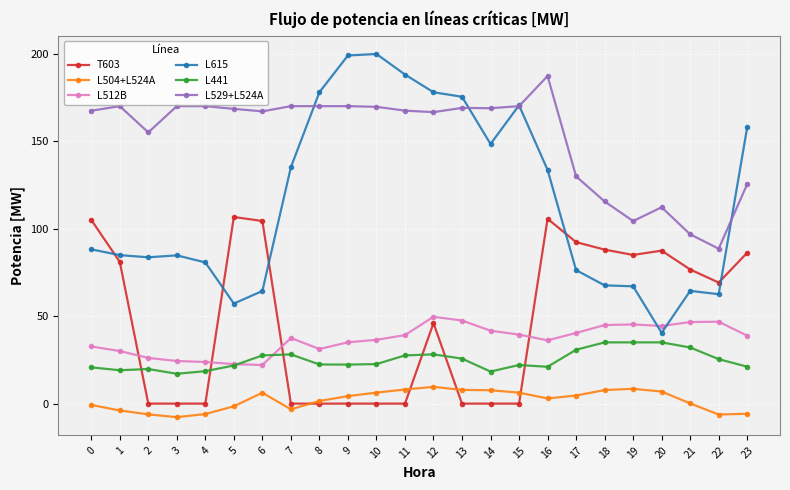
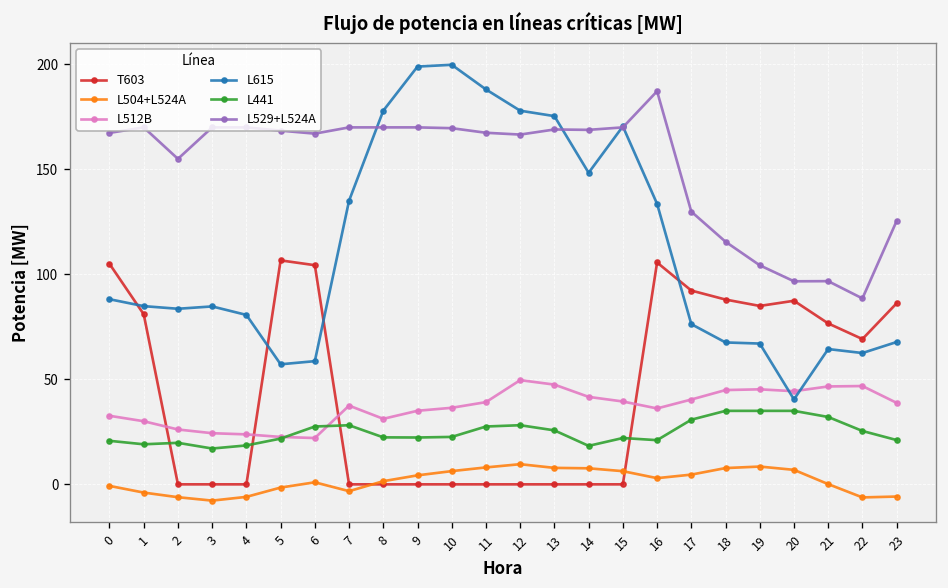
  {
    "T603": {
      "0": 105,
      "1": 81,
      "2": 0,
      "3": 0,
      "4": 0,
      "5": 107,
      "6": 104,
      "7": 0,
      "8": 0,
      "9": 0,
      "10": 0,
      "11": 0,
-     "12": 46,
+     "12": 0,
      "13": 0,
      "14": 0,
      "15": 0,
      "16": 106,
      "17": 92,
      "18": 88,
      "19": 85,
      "20": 87,
      "21": 77,
      "22": 69,
      "23": 86
    },
    "L504+L524A": {
      "0": -1,
      "1": -4,
      "2": -6,
      "3": -8,
      "4": -6,
      "5": -2,
-     "6": 6,
+     "6": 1,
      "7": -3,
      "8": 2,
      "9": 4,
      "10": 6,
      "11": 8,
      "12": 10,
      "13": 8,
      "14": 8,
      "15": 6,
      "16": 3,
      "17": 5,
      "18": 8,
      "19": 8,
      "20": 7,
      "21": 0,
      "22": -6,
      "23": -6
    },
    "L512B": {
      "0": 33,
      "1": 30,
      "2": 26,
      "3": 24,
      "4": 24,
      "6": 22,
      "7": 37,
      "8": 31,
      "9": 35,
      "10": 36,
      "11": 39,
      "12": 50,
      "13": 47,
      "14": 42,
      "15": 39,
      "16": 36,
      "17": 40,
      "18": 45,
      "19": 45,
      "20": 44,
      "21": 47,
      "22": 47,
      "23": 39
    },
    "L615": {
      "0": 88,
      "1": 85,
      "2": 84,
      "3": 85,
      "4": 81,
      "5": 57,
-     "6": 64,
+     "6": 59,
      "7": 135,
      "8": 178,
      "9": 199,
      "10": 200,
      "11": 188,
      "12": 178,
      "13": 175,
      "14": 148,
      "16": 134,
      "17": 76,
      "18": 68,
      "19": 67,
      "20": 40,
      "21": 64,
      "22": 63,
-     "23": 158
+     "23": 68
    },
    "L441": {
      "0": 21,
      "1": 19,
      "2": 20,
      "3": 17,
      "4": 19,
      "6": 28,
      "7": 28,
      "8": 22,
      "9": 22,
      "10": 23,
      "11": 28,
      "12": 28,
      "13": 26,
      "14": 18,
      "15": 22,
      "16": 21,
      "17": 31,
      "18": 35,
      "19": 35,
      "20": 35,
      "21": 32,
      "22": 25,
      "23": 21
    },
    "L529+L524A": {
      "0": 167,
      "1": 170,
      "2": 155,
      "3": 170,
      "4": 170,
      "5": 168,
      "6": 167,
      "7": 170,
      "8": 170,
      "9": 170,
      "10": 170,
      "11": 167,
      "12": 167,
      "13": 169,
      "14": 169,
      "16": 187,
      "17": 130,
      "18": 116,
      "19": 104,
-     "20": 112,
+     "20": 97,
      "21": 97,
      "22": 89,
      "23": 125
    }
  }
